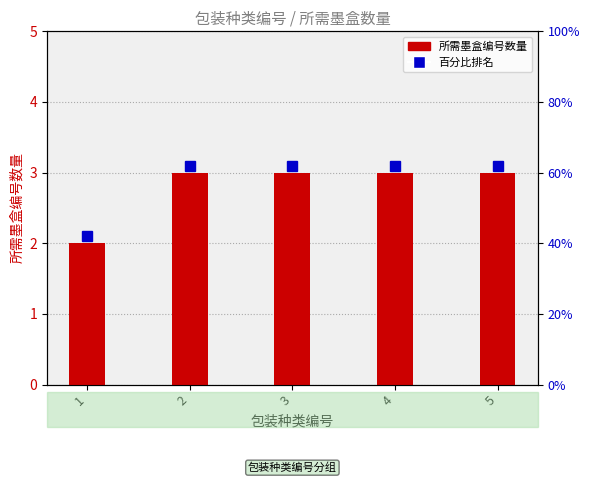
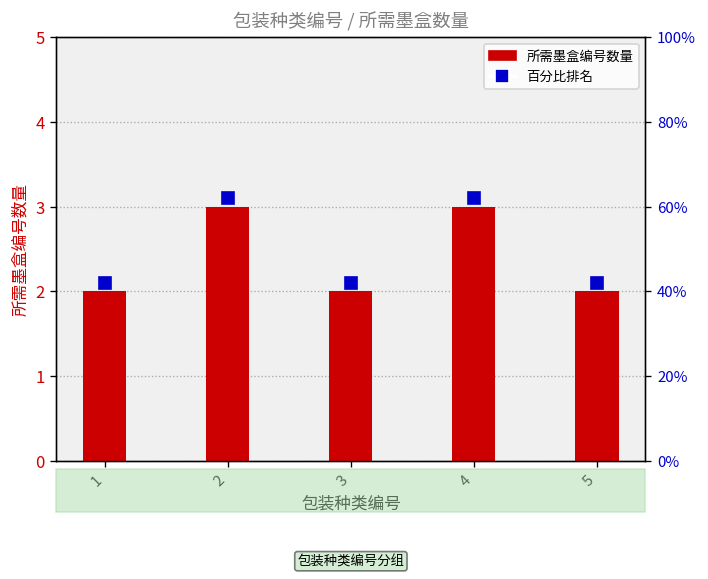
  {
    "所需墨盒编号数量": {
      "1": 2,
      "2": 3,
-     "3": 3,
+     "3": 2,
      "4": 3,
-     "5": 3
+     "5": 2
    }
  }
